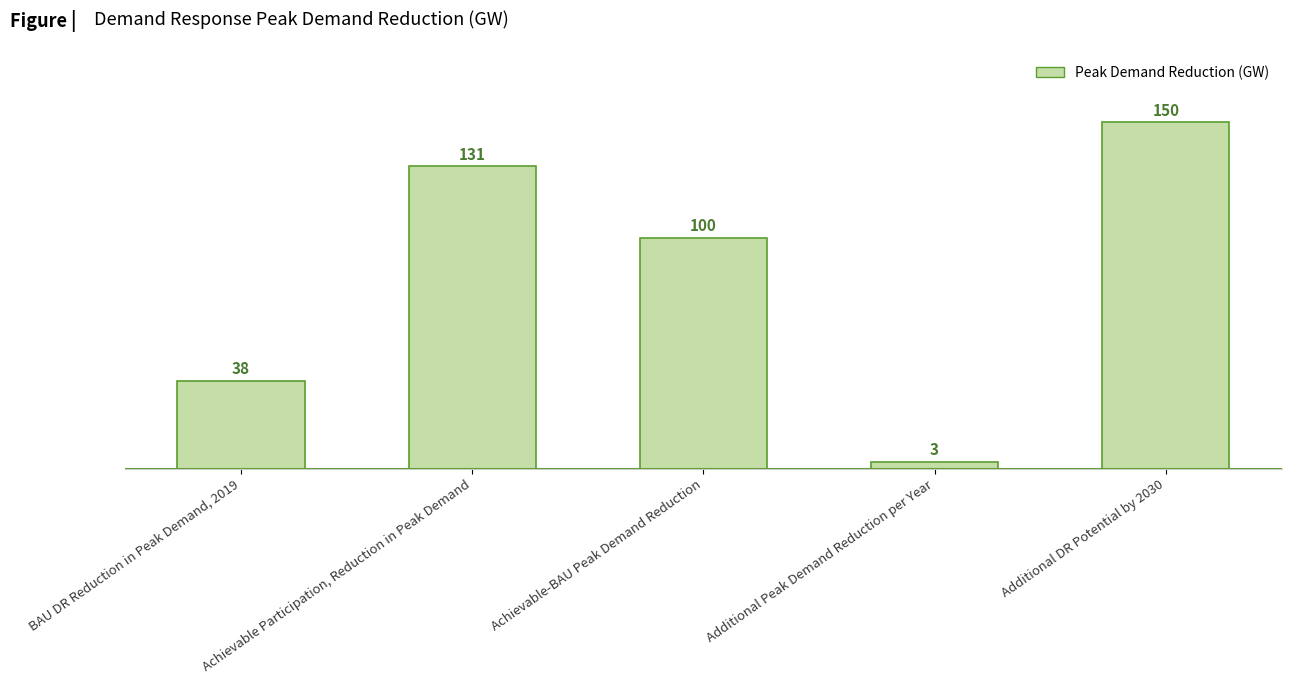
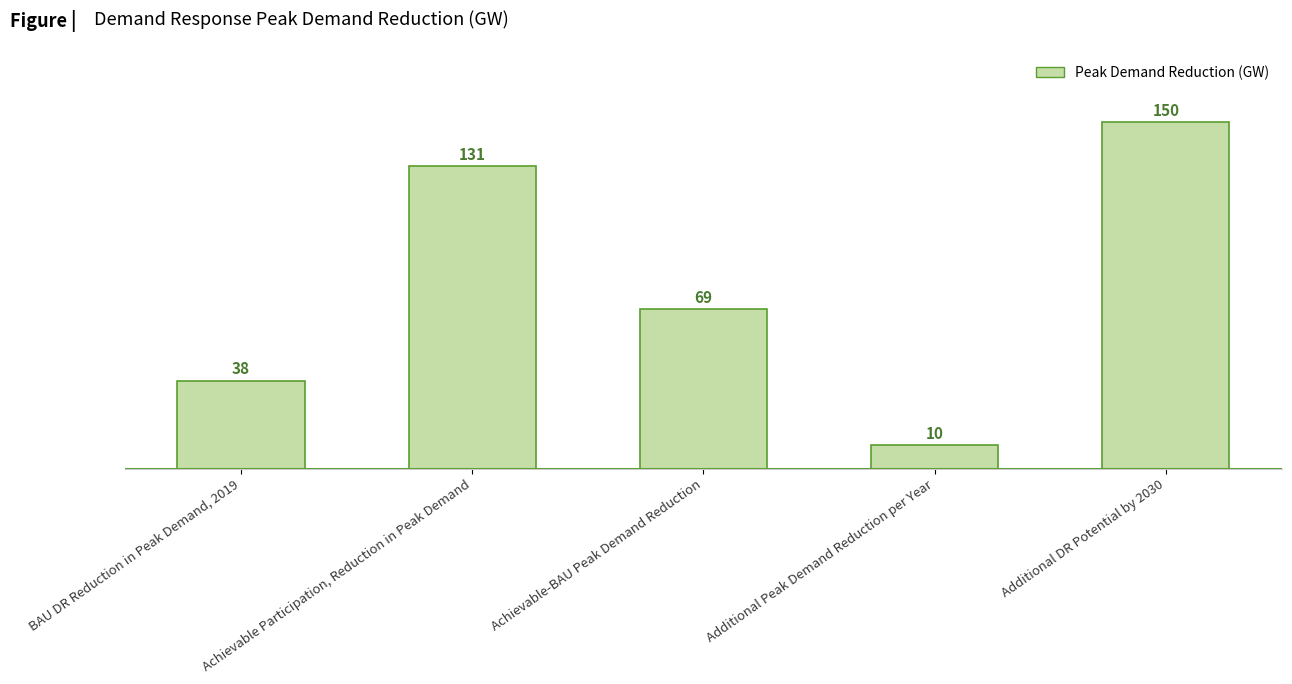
  {
    "BAU DR Reduction in Peak Demand, 2019": 38,
    "Achievable Participation, Reduction in Peak Demand": 131,
-   "Achievable-BAU Peak Demand Reduction": 100,
-   "Additional Peak Demand Reduction per Year": 3,
+   "Achievable-BAU Peak Demand Reduction": 69,
+   "Additional Peak Demand Reduction per Year": 10,
    "Additional DR Potential by 2030": 150
  }
